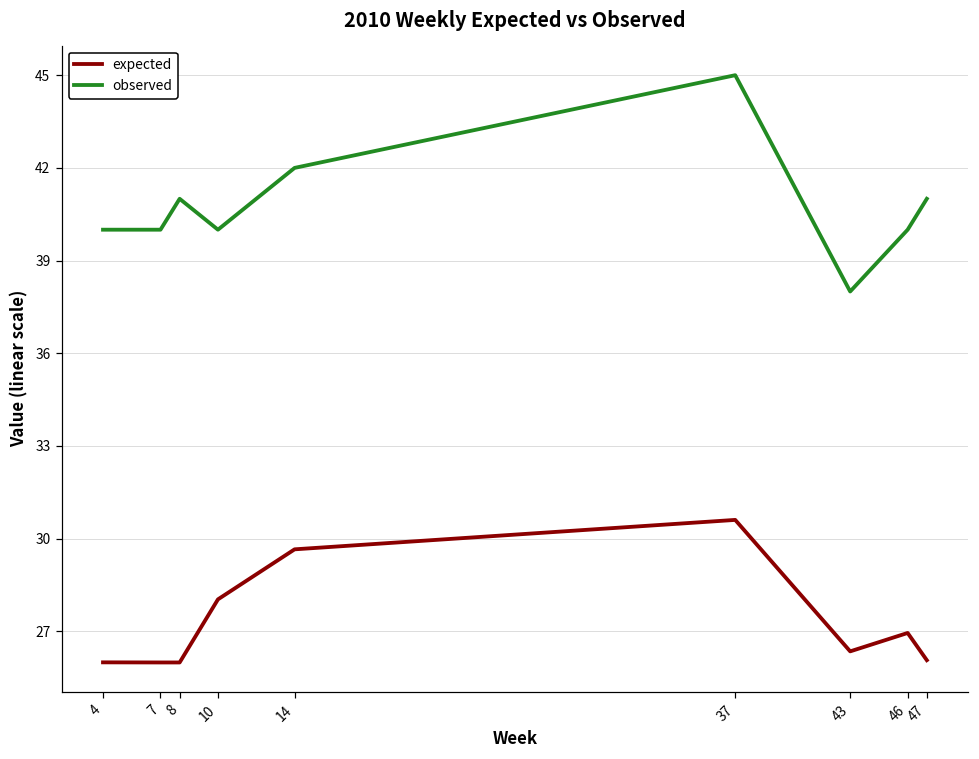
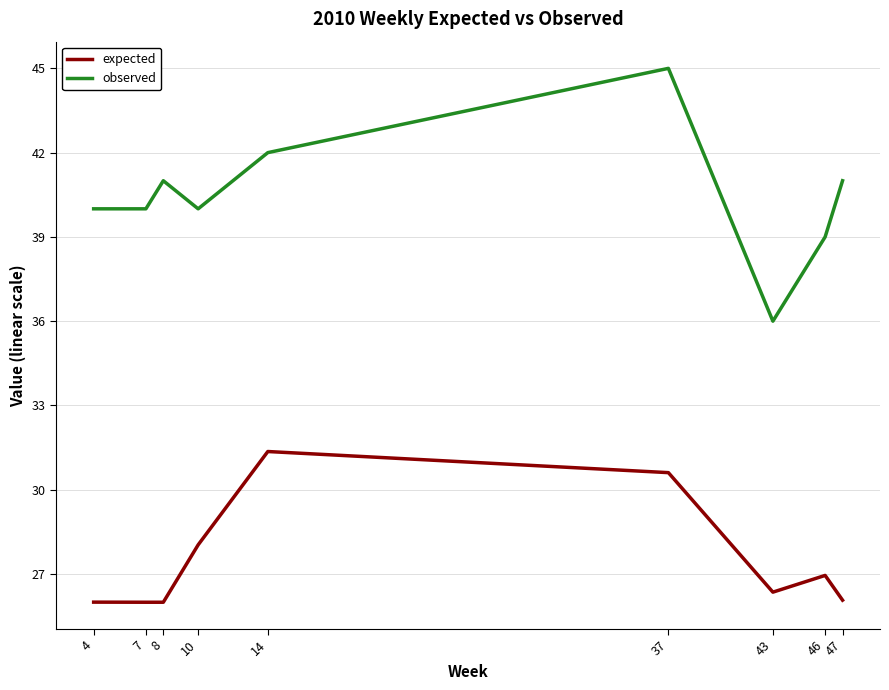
  {
    "expected": {
      "4": 26.0,
      "7": 26.0,
      "8": 26.0,
      "10": 28.0,
-     "14": 29.7,
+     "14": 31.4,
      "37": 30.6,
      "43": 26.4,
      "46": 26.9,
      "47": 26.1
    },
    "observed": {
      "4": 40,
      "7": 40,
      "8": 41,
      "10": 40,
      "14": 42,
      "37": 45,
-     "43": 38,
-     "46": 40,
+     "43": 36,
+     "46": 39,
      "47": 41
    }
  }
